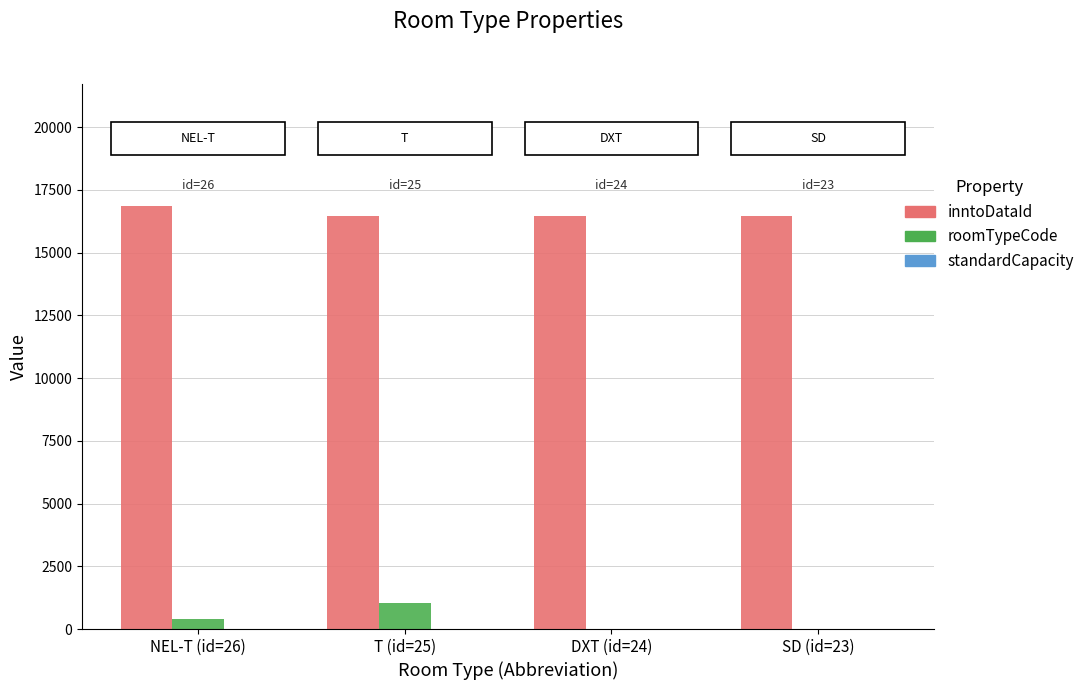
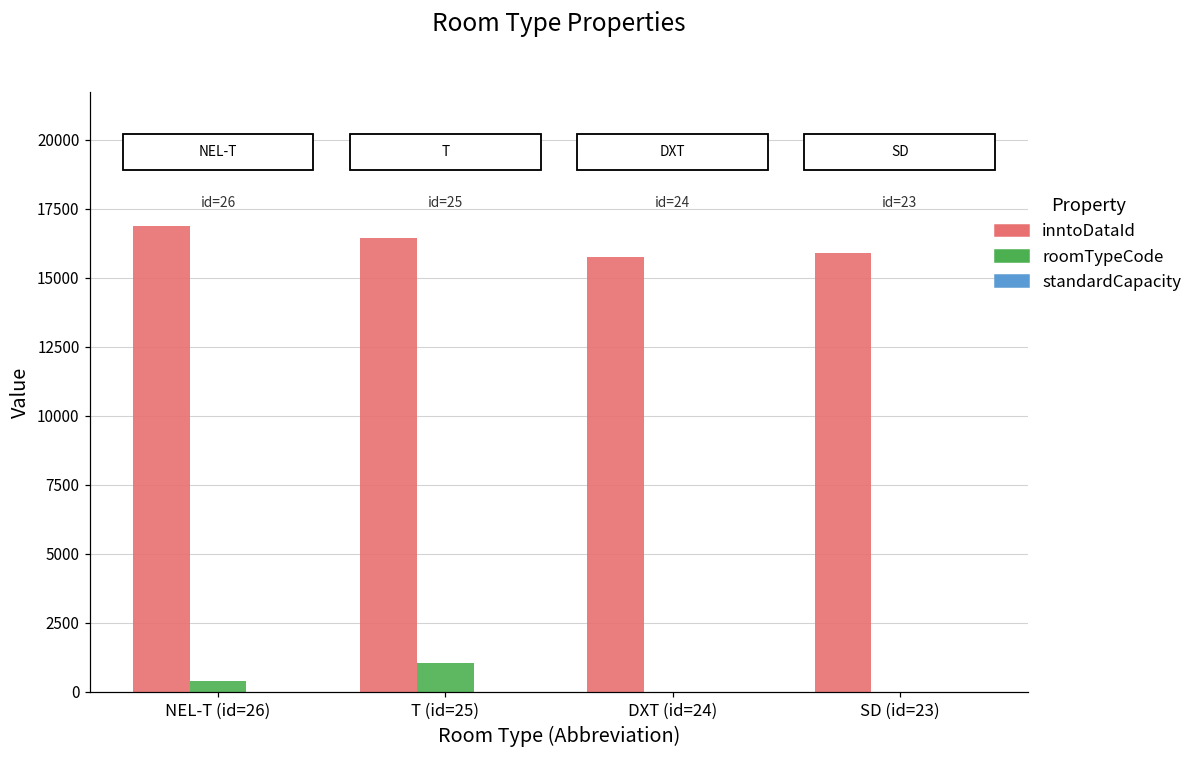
  {
    "inntoDataId": {
      "NEL-T (id=26)": 16900,
      "T (id=25)": 16500,
-     "DXT (id=24)": 16500,
-     "SD (id=23)": 16500
+     "DXT (id=24)": 15700,
+     "SD (id=23)": 15900
    },
    "roomTypeCode": {
      "NEL-T (id=26)": 400,
      "T (id=25)": 1100
    }
  }
